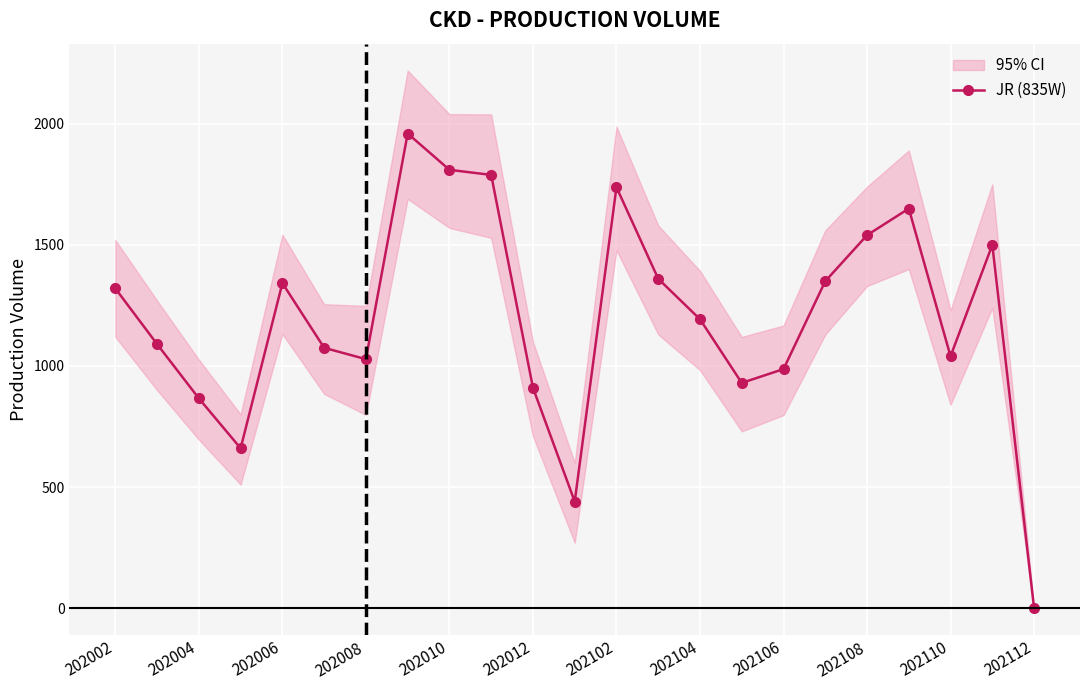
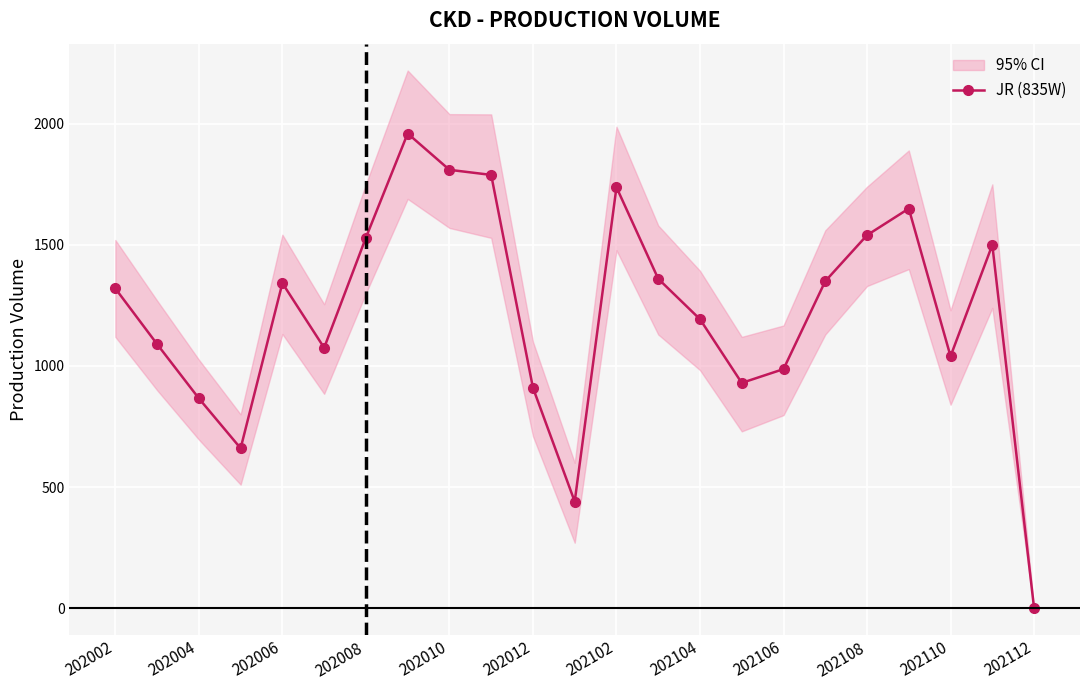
  {
    "JR (835W)": {
      "202002": 1320,
      "202004": 870,
      "202006": 1340,
-     "202008": 1030,
+     "202008": 1530,
      "202010": 1810,
      "202012": 910,
      "202102": 1740,
      "202104": 1190,
      "202106": 990,
      "202108": 1540,
      "202110": 1040
    }
  }
